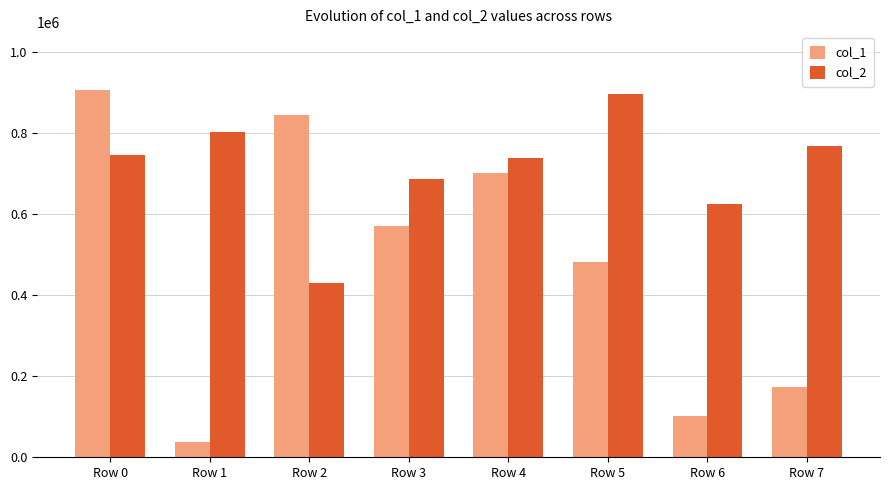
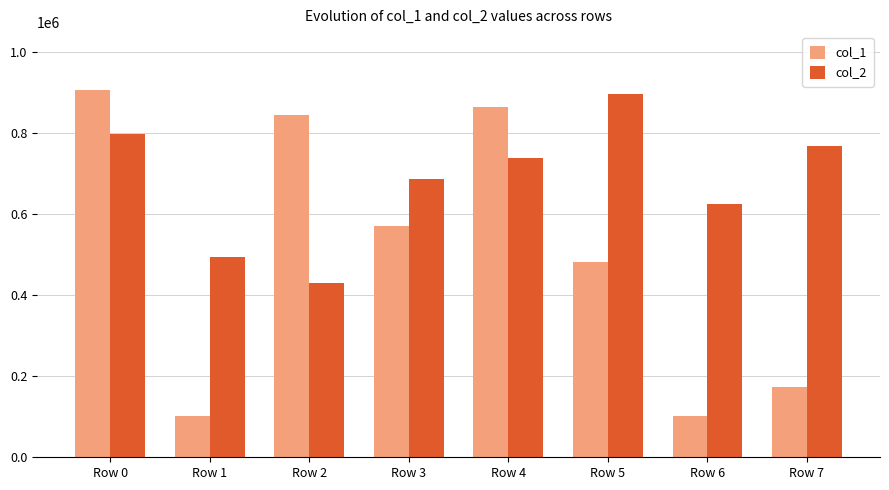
  {
    "col_1": {
      "Row 0": 910000,
-     "Row 1": 40000,
+     "Row 1": 100000,
      "Row 2": 850000,
      "Row 3": 570000,
-     "Row 4": 700000,
+     "Row 4": 860000,
      "Row 5": 480000,
      "Row 6": 100000,
      "Row 7": 170000
    },
    "col_2": {
-     "Row 0": 750000,
-     "Row 1": 800000,
+     "Row 0": 800000,
+     "Row 1": 490000,
      "Row 2": 430000,
      "Row 3": 690000,
      "Row 4": 740000,
      "Row 5": 900000,
      "Row 6": 630000,
      "Row 7": 770000
    }
  }
